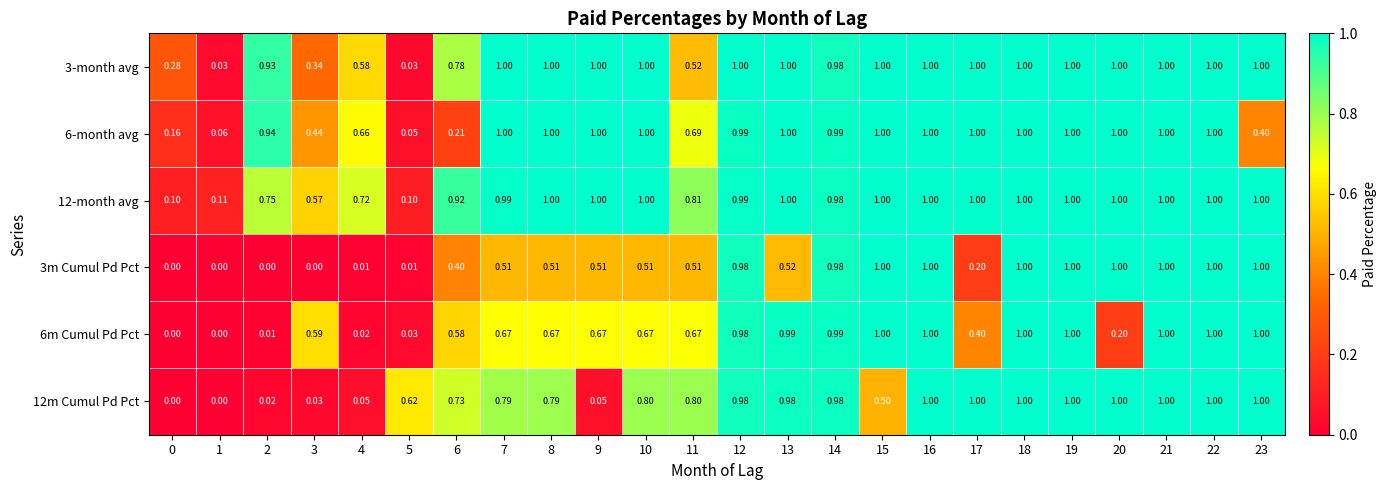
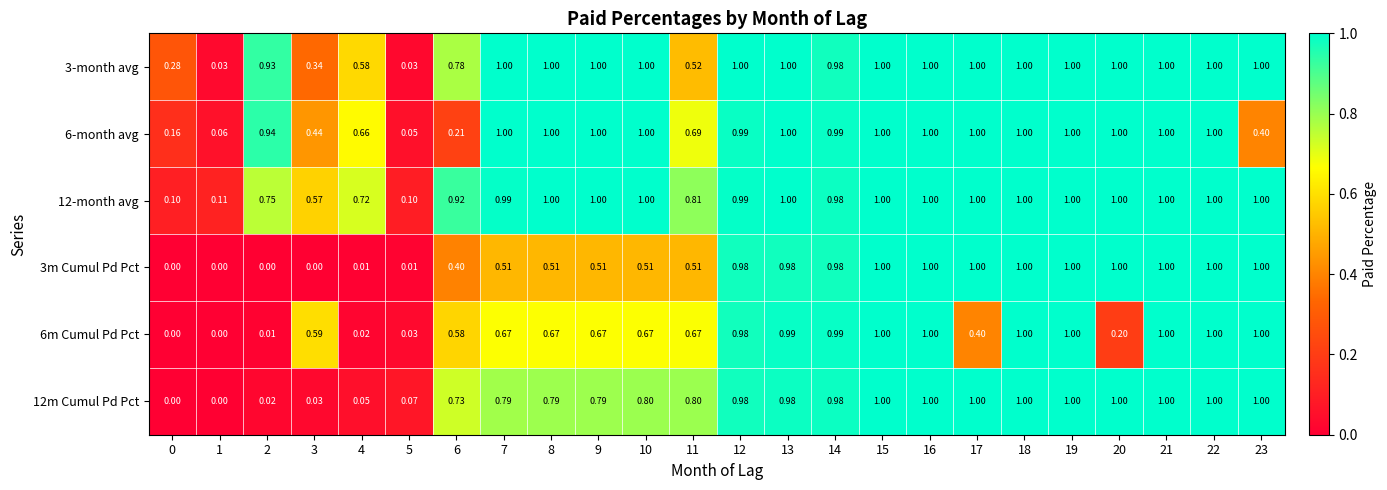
  {
    "3-month avg": {
      "0": 0.28,
      "1": 0.03,
      "2": 0.93,
      "3": 0.34,
      "4": 0.58,
      "5": 0.03,
      "6": 0.78,
      "7": 1.00,
      "8": 1.00,
      "9": 1.00,
      "10": 1.00,
      "11": 0.52,
      "12": 1.00,
      "13": 1.00,
      "14": 0.98,
      "15": 1.00,
      "16": 1.00,
      "17": 1.00,
      "18": 1.00,
      "19": 1.00,
      "20": 1.00,
      "21": 1.00,
      "22": 1.00,
      "23": 1.00
    },
    "6-month avg": {
      "0": 0.16,
      "1": 0.06,
      "2": 0.94,
      "3": 0.44,
      "4": 0.66,
      "5": 0.05,
      "6": 0.21,
      "7": 1.00,
      "8": 1.00,
      "9": 1.00,
      "10": 1.00,
      "11": 0.69,
      "12": 0.99,
      "13": 1.00,
      "14": 0.99,
      "15": 1.00,
      "16": 1.00,
      "17": 1.00,
      "18": 1.00,
      "19": 1.00,
      "20": 1.00,
      "21": 1.00,
      "22": 1.00,
      "23": 0.40
    },
    "12-month avg": {
      "0": 0.10,
      "1": 0.11,
      "2": 0.75,
      "3": 0.57,
      "4": 0.72,
      "5": 0.10,
      "6": 0.92,
      "7": 0.99,
      "8": 1.00,
      "9": 1.00,
      "10": 1.00,
      "11": 0.81,
      "12": 0.99,
      "13": 1.00,
      "14": 0.98,
      "15": 1.00,
      "16": 1.00,
      "17": 1.00,
      "18": 1.00,
      "19": 1.00,
      "20": 1.00,
      "21": 1.00,
      "22": 1.00,
      "23": 1.00
    },
    "3m Cumul Pd Pct": {
      "0": 0.00,
      "1": 0.00,
      "2": 0.00,
      "3": 0.00,
      "4": 0.01,
      "5": 0.01,
      "6": 0.40,
      "7": 0.51,
      "8": 0.51,
      "9": 0.51,
      "10": 0.51,
      "11": 0.51,
      "12": 0.98,
-     "13": 0.52,
+     "13": 0.98,
      "14": 0.98,
      "15": 1.00,
      "16": 1.00,
-     "17": 0.20,
+     "17": 1.00,
      "18": 1.00,
      "19": 1.00,
      "20": 1.00,
      "21": 1.00,
      "22": 1.00,
      "23": 1.00
    },
    "6m Cumul Pd Pct": {
      "0": 0.00,
      "1": 0.00,
      "2": 0.01,
      "3": 0.59,
      "4": 0.02,
      "5": 0.03,
      "6": 0.58,
      "7": 0.67,
      "8": 0.67,
      "9": 0.67,
      "10": 0.67,
      "11": 0.67,
      "12": 0.98,
      "13": 0.99,
      "14": 0.99,
      "15": 1.00,
      "16": 1.00,
      "17": 0.40,
      "18": 1.00,
      "19": 1.00,
      "20": 0.20,
      "21": 1.00,
      "22": 1.00,
      "23": 1.00
    },
    "12m Cumul Pd Pct": {
      "0": 0.00,
      "1": 0.00,
      "2": 0.02,
      "3": 0.03,
      "4": 0.05,
-     "5": 0.62,
+     "5": 0.07,
      "6": 0.73,
      "7": 0.79,
      "8": 0.79,
-     "9": 0.05,
+     "9": 0.79,
      "10": 0.80,
      "11": 0.80,
      "12": 0.98,
      "13": 0.98,
      "14": 0.98,
-     "15": 0.50,
+     "15": 1.00,
      "16": 1.00,
      "17": 1.00,
      "18": 1.00,
      "19": 1.00,
      "20": 1.00,
      "21": 1.00,
      "22": 1.00,
      "23": 1.00
    }
  }
